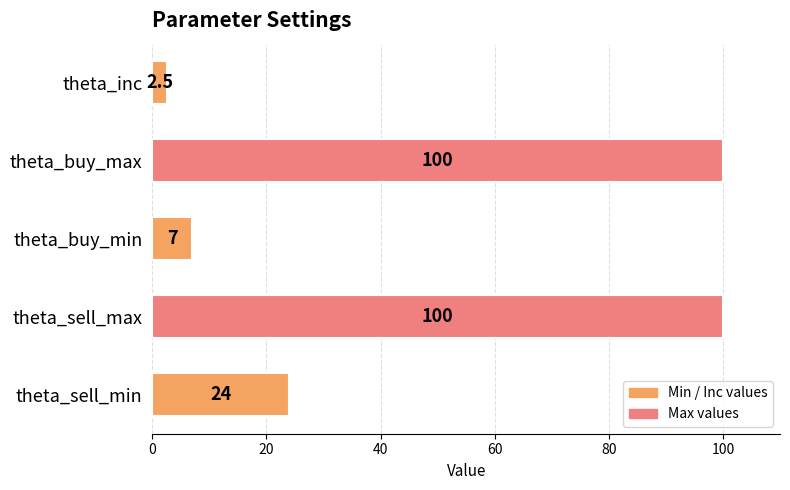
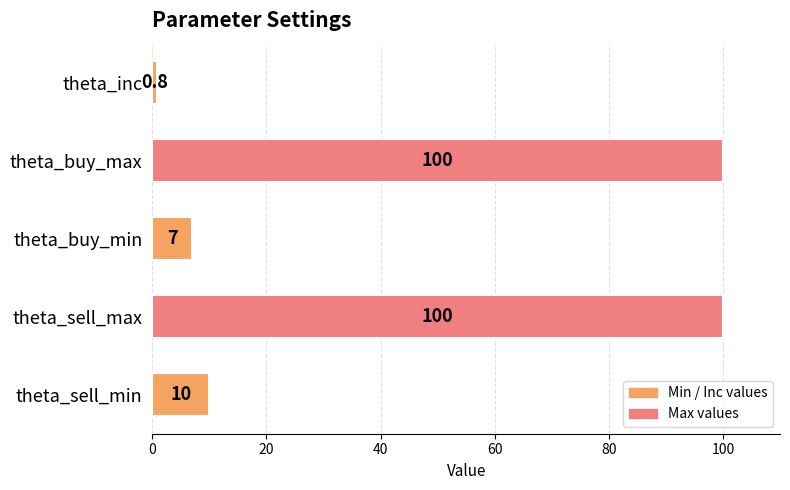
  {
-   "theta_inc": 2.5,
+   "theta_inc": 0.8,
    "theta_buy_max": 100,
    "theta_buy_min": 7,
    "theta_sell_max": 100,
-   "theta_sell_min": 24
+   "theta_sell_min": 10
  }
